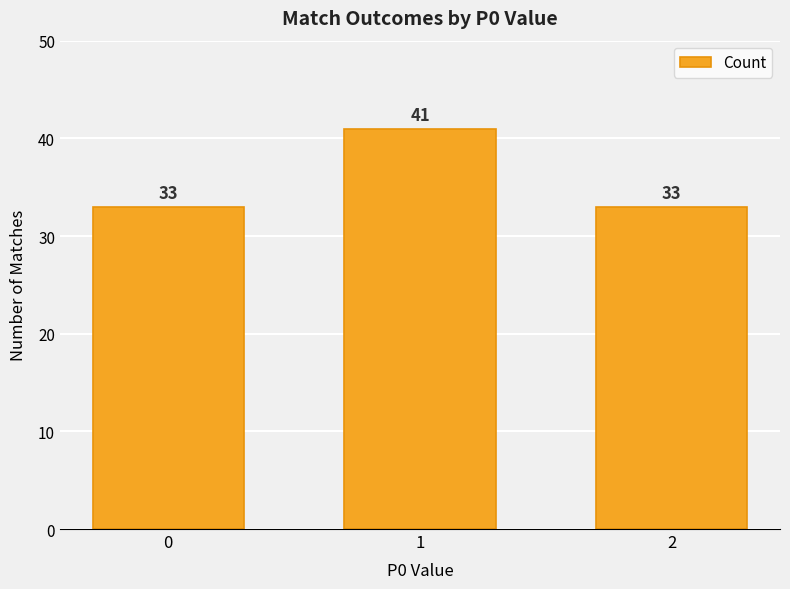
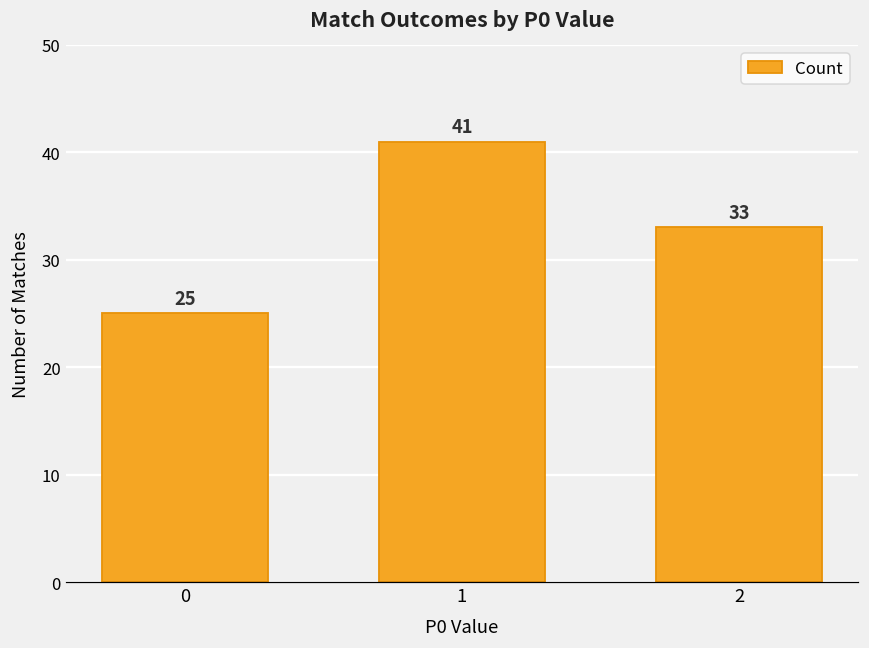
  {
-   "0": 33,
+   "0": 25,
    "1": 41,
    "2": 33
  }
